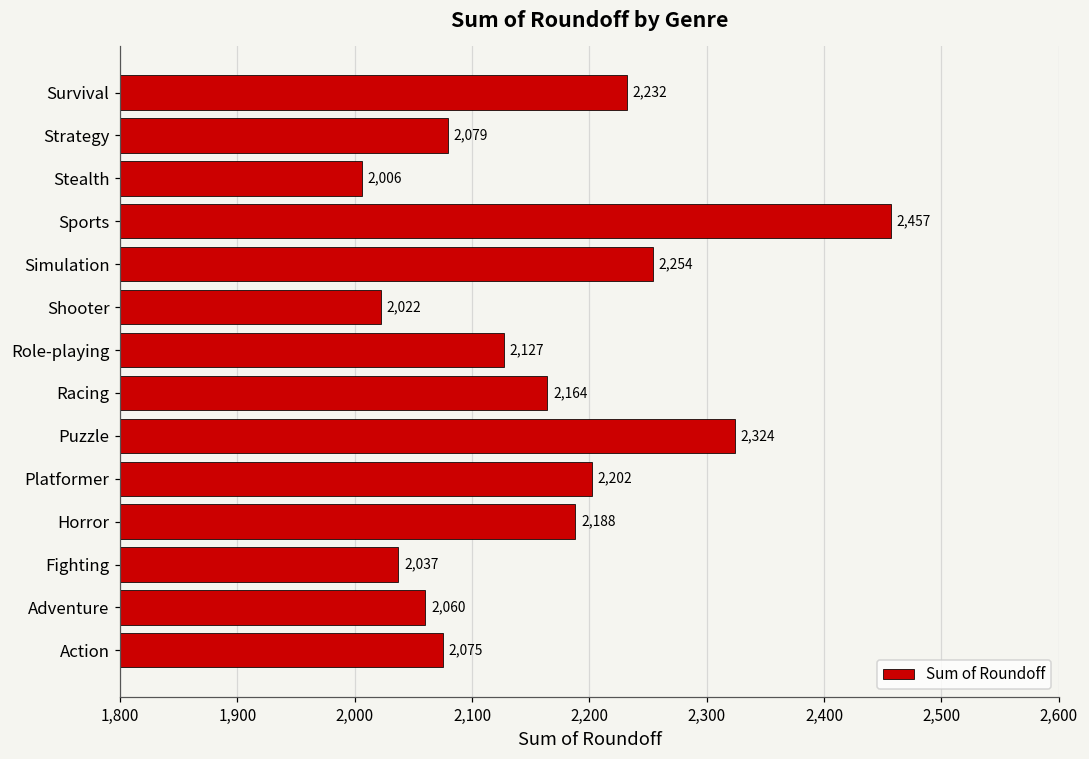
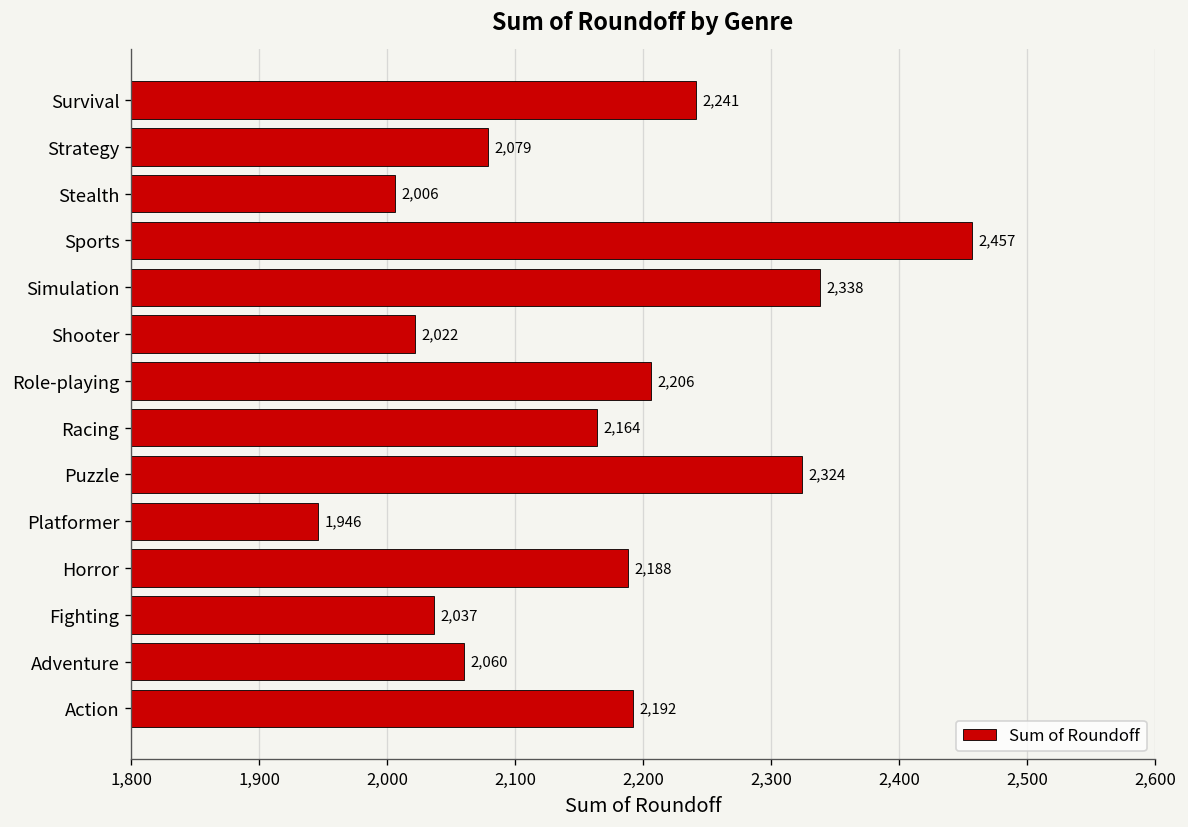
  {
-   "Survival": "2,232",
+   "Survival": "2,241",
    "Strategy": "2,079",
    "Stealth": "2,006",
    "Sports": "2,457",
-   "Simulation": "2,254",
+   "Simulation": "2,338",
    "Shooter": "2,022",
-   "Role-playing": "2,127",
+   "Role-playing": "2,206",
    "Racing": "2,164",
    "Puzzle": "2,324",
-   "Platformer": "2,202",
+   "Platformer": "1,946",
    "Horror": "2,188",
    "Fighting": "2,037",
    "Adventure": "2,060",
-   "Action": "2,075"
+   "Action": "2,192"
  }
